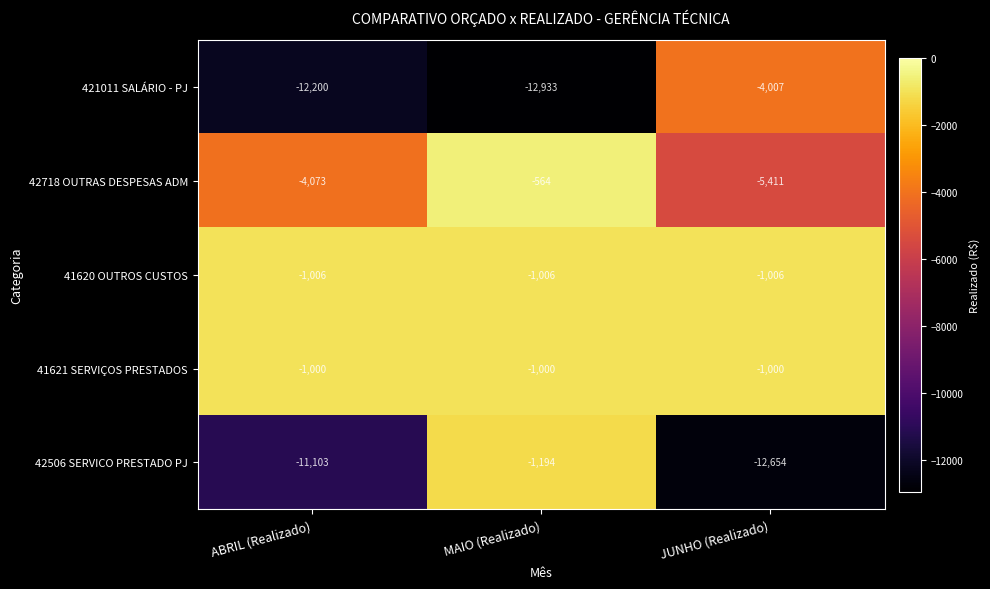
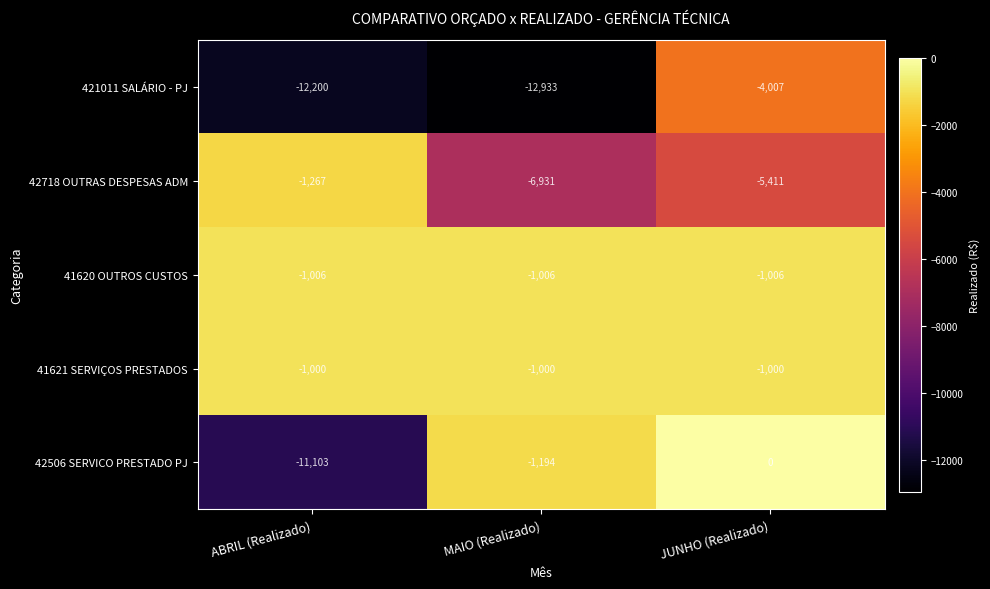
  {
    "421011 SALÁRIO - PJ": {
      "ABRIL (Realizado)": "-12,200",
      "MAIO (Realizado)": "-12,933",
      "JUNHO (Realizado)": "-4,007"
    },
    "42718 OUTRAS DESPESAS ADM": {
-     "ABRIL (Realizado)": "-4,073",
-     "MAIO (Realizado)": "-564",
+     "ABRIL (Realizado)": "-1,267",
+     "MAIO (Realizado)": "-6,931",
      "JUNHO (Realizado)": "-5,411"
    },
    "41620 OUTROS CUSTOS": {
      "ABRIL (Realizado)": "-1,006",
      "MAIO (Realizado)": "-1,006",
      "JUNHO (Realizado)": "-1,006"
    },
    "41621 SERVIÇOS PRESTADOS": {
      "ABRIL (Realizado)": "-1,000",
      "MAIO (Realizado)": "-1,000",
      "JUNHO (Realizado)": "-1,000"
    },
    "42506 SERVICO PRESTADO PJ": {
      "ABRIL (Realizado)": "-11,103",
      "MAIO (Realizado)": "-1,194",
-     "JUNHO (Realizado)": "-12,654"
+     "JUNHO (Realizado)": "0"
    }
  }
